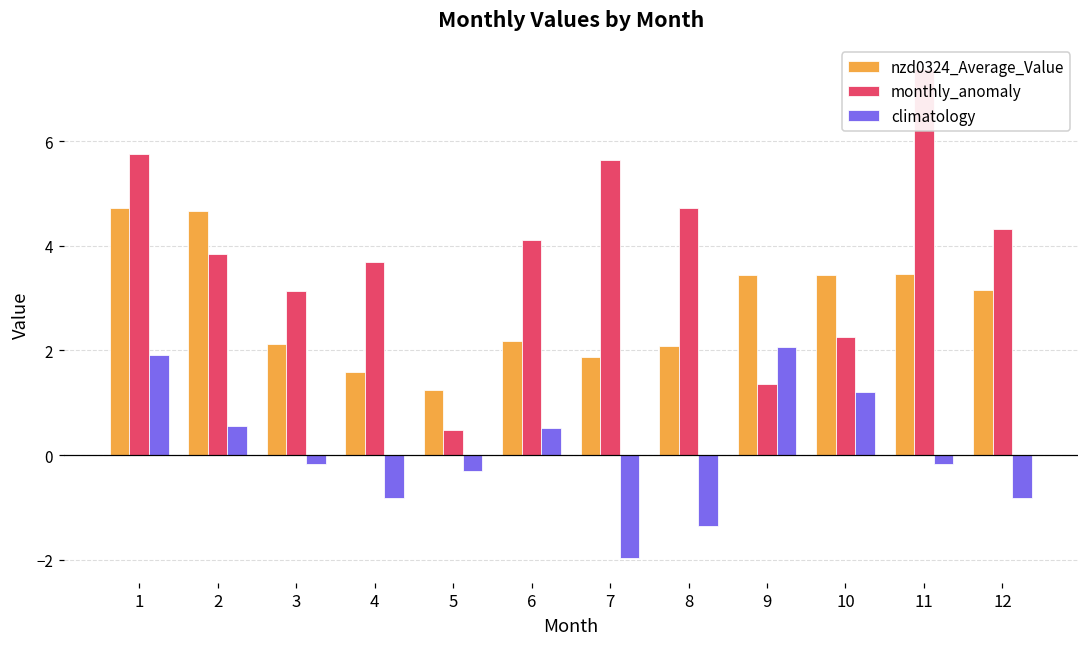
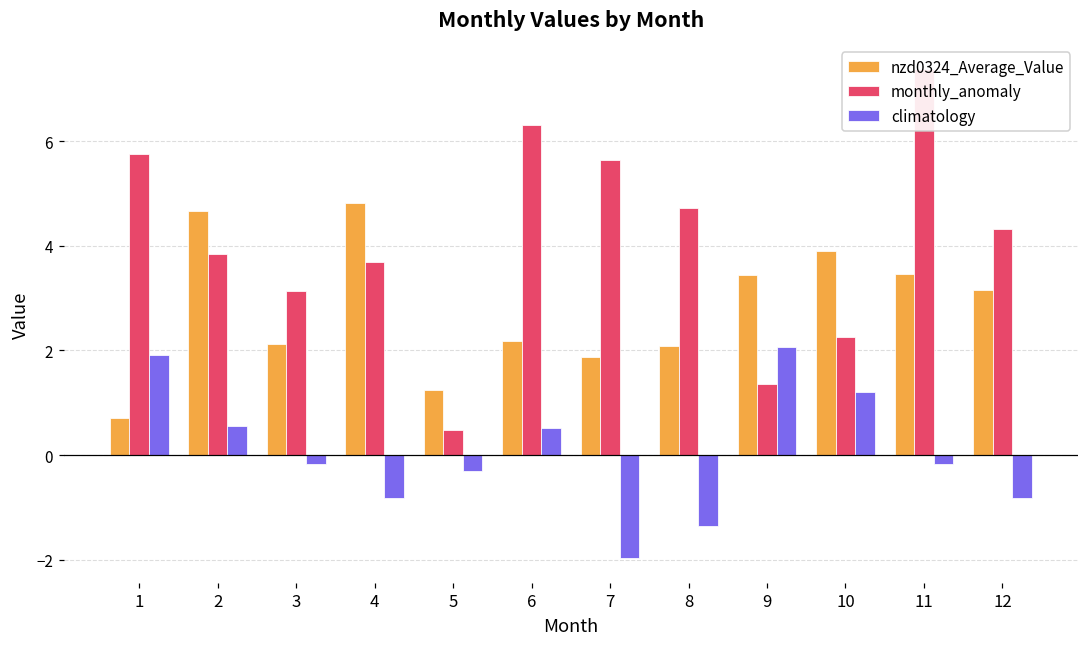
  {
    "nzd0324_Average_Value": {
-     "1": 4.7,
+     "1": 0.7,
      "2": 4.7,
      "3": 2.1,
-     "4": 1.6,
+     "4": 4.8,
      "5": 1.2,
      "6": 2.2,
      "7": 1.9,
      "8": 2.1,
      "9": 3.4,
-     "10": 3.4,
+     "10": 3.9,
      "11": 3.5,
      "12": 3.2
    },
    "monthly_anomaly": {
      "1": 5.8,
      "2": 3.8,
      "3": 3.1,
      "4": 3.7,
      "5": 0.5,
-     "6": 4.1,
+     "6": 6.3,
      "7": 5.6,
      "8": 4.7,
      "9": 1.4,
      "10": 2.3,
      "12": 4.3
    },
    "climatology": {
      "1": 1.9,
      "2": 0.6,
      "3": -0.2,
      "4": -0.8,
      "5": -0.3,
      "6": 0.5,
      "7": -2.0,
      "8": -1.4,
      "9": 2.1,
      "10": 1.2,
      "11": -0.2,
      "12": -0.8
    }
  }
